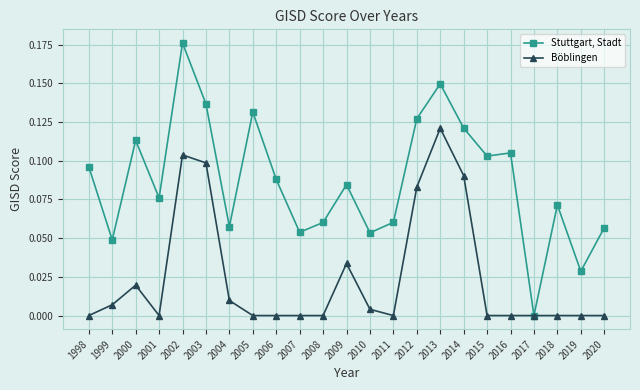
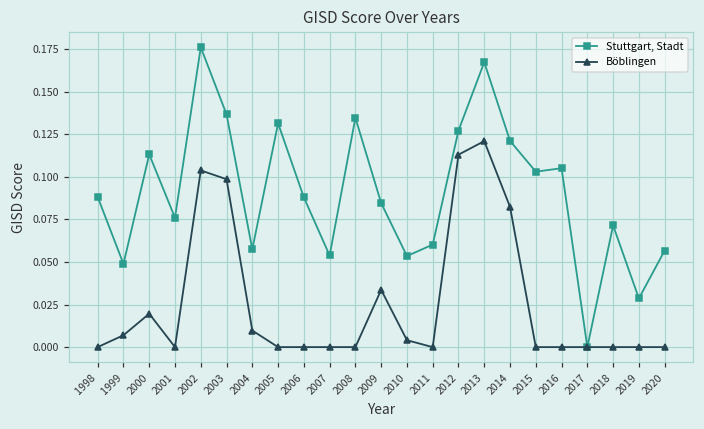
  {
    "Stuttgart, Stadt": {
-     "1998": 0.096,
+     "1998": 0.088,
      "1999": 0.049,
      "2000": 0.113,
      "2001": 0.076,
      "2002": 0.176,
      "2003": 0.137,
      "2004": 0.057,
      "2005": 0.131,
      "2006": 0.088,
      "2007": 0.054,
-     "2008": 0.060,
+     "2008": 0.135,
      "2009": 0.085,
      "2010": 0.053,
      "2011": 0.060,
      "2012": 0.127,
-     "2013": 0.150,
+     "2013": 0.167,
      "2014": 0.121,
      "2015": 0.103,
      "2016": 0.105,
      "2018": 0.071,
      "2019": 0.029,
      "2020": 0.057
    },
    "Böblingen": {
      "1998": 0.000,
      "1999": 0.007,
      "2000": 0.020,
      "2001": 0.000,
      "2002": 0.104,
      "2003": 0.099,
      "2004": 0.010,
      "2005": 0.000,
      "2006": 0.000,
      "2007": 0.000,
      "2008": 0.000,
      "2009": 0.034,
      "2010": 0.004,
      "2011": 0.000,
-     "2012": 0.083,
+     "2012": 0.113,
      "2013": 0.121,
-     "2014": 0.090,
+     "2014": 0.082,
      "2015": 0.000,
      "2016": 0.000,
      "2018": 0.000,
      "2019": 0.000,
      "2020": 0.000
    }
  }
